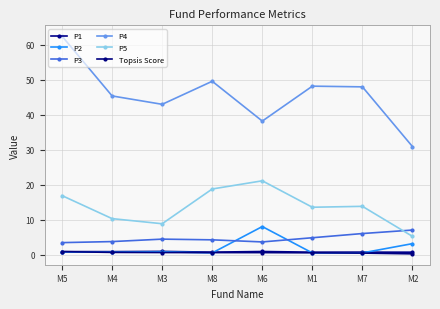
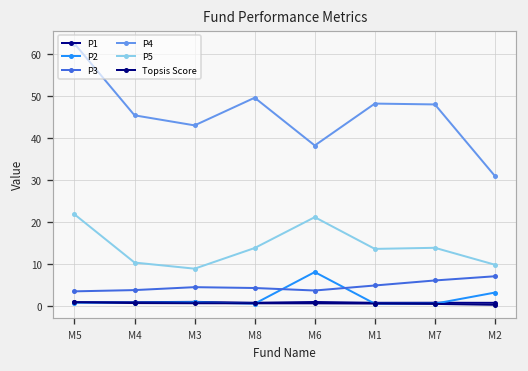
  {
    "P2": {
      "M6": 8,
      "M2": 3
    },
    "P5": {
-     "M5": 17,
+     "M5": 22,
      "M4": 10,
      "M3": 9,
-     "M8": 19,
+     "M8": 14,
      "M6": 21,
      "M1": 14,
      "M7": 14,
-     "M2": 5
+     "M2": 10
    }
  }
